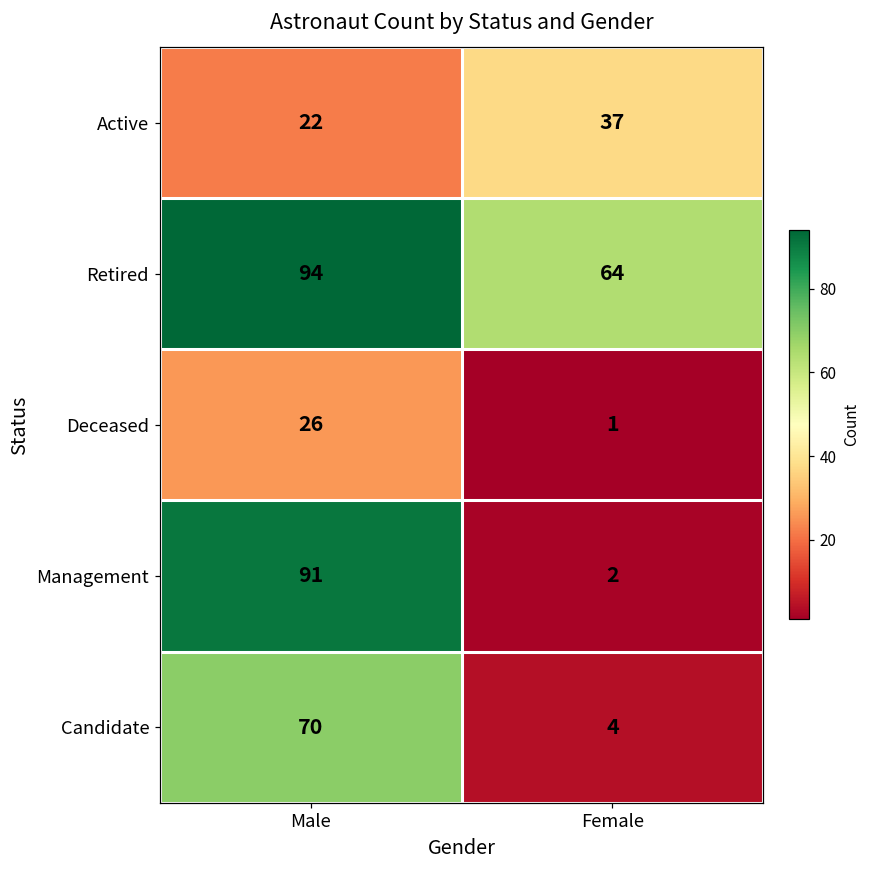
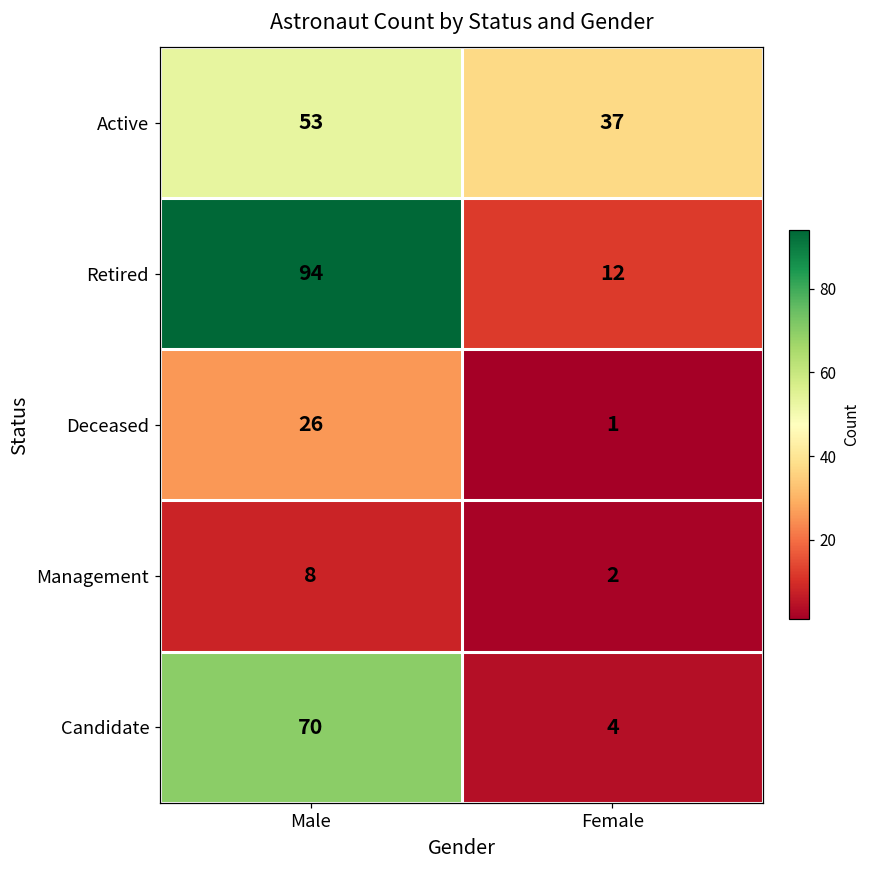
  {
    "Active": {
-     "Male": 22,
+     "Male": 53,
      "Female": 37
    },
    "Retired": {
      "Male": 94,
-     "Female": 64
+     "Female": 12
    },
    "Deceased": {
      "Male": 26,
      "Female": 1
    },
    "Management": {
-     "Male": 91,
+     "Male": 8,
      "Female": 2
    },
    "Candidate": {
      "Male": 70,
      "Female": 4
    }
  }
